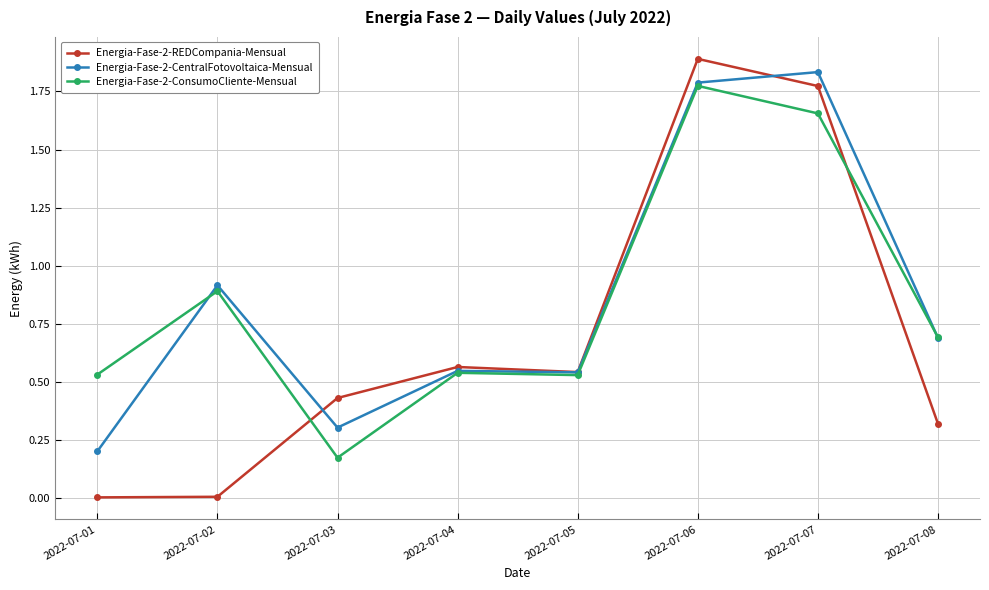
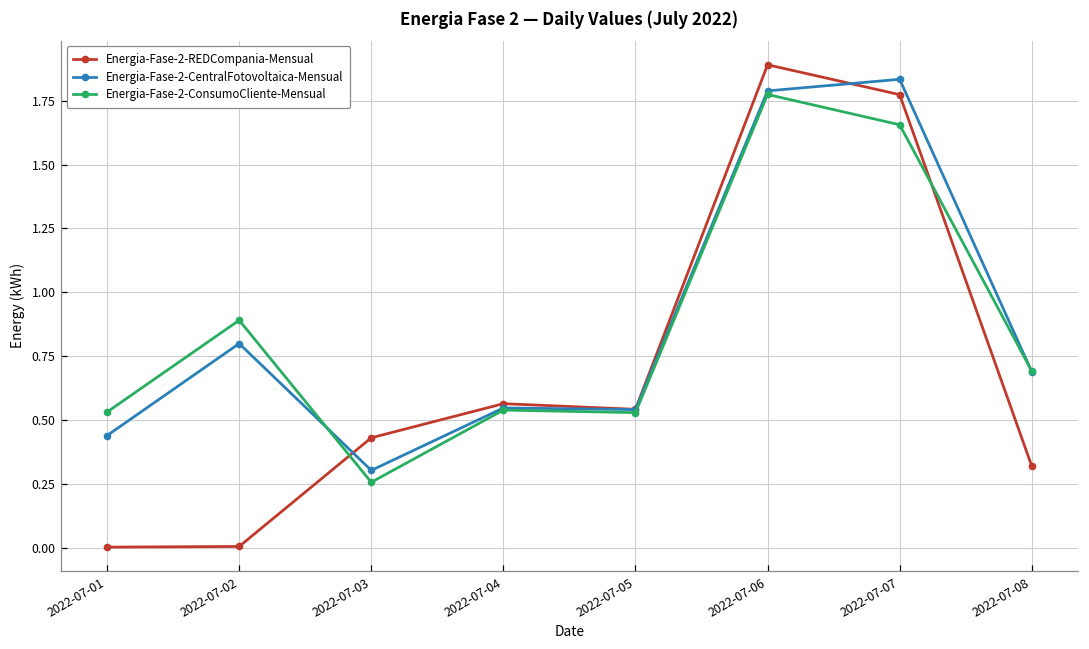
  {
    "Energia-Fase-2-REDCompania-Mensual": {
      "2022-07-01": 0.00,
      "2022-07-02": 0.01,
      "2022-07-03": 0.43,
      "2022-07-04": 0.56,
      "2022-07-06": 1.89,
      "2022-07-07": 1.77,
      "2022-07-08": 0.32
    },
    "Energia-Fase-2-CentralFotovoltaica-Mensual": {
-     "2022-07-01": 0.20,
-     "2022-07-02": 0.92,
+     "2022-07-01": 0.44,
+     "2022-07-02": 0.80,
      "2022-07-03": 0.30,
      "2022-07-06": 1.79,
      "2022-07-07": 1.83
    },
    "Energia-Fase-2-ConsumoCliente-Mensual": {
      "2022-07-01": 0.53,
      "2022-07-02": 0.89,
-     "2022-07-03": 0.17,
+     "2022-07-03": 0.26,
      "2022-07-05": 0.53,
      "2022-07-06": 1.77,
      "2022-07-07": 1.66
    }
  }
